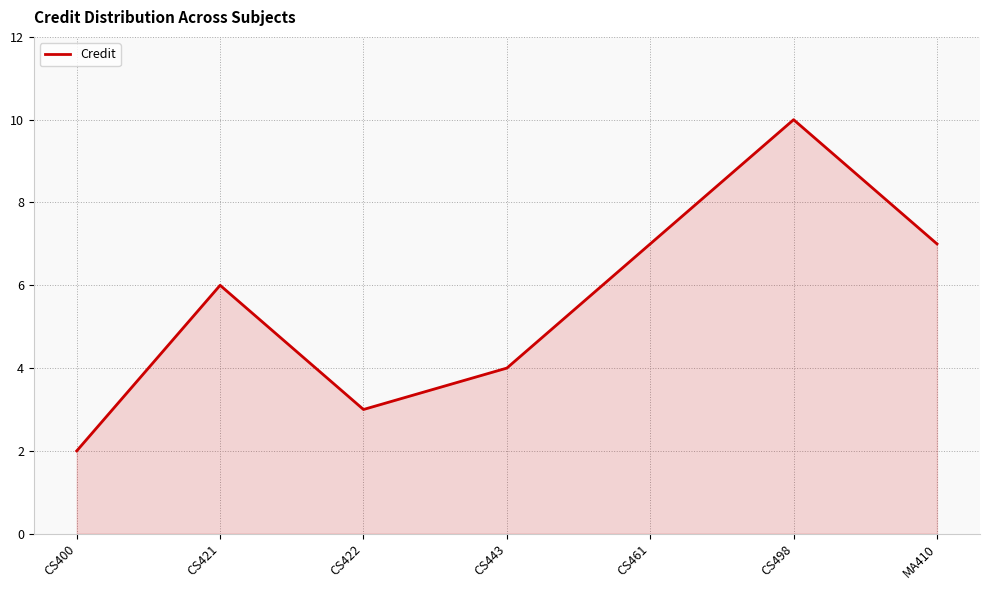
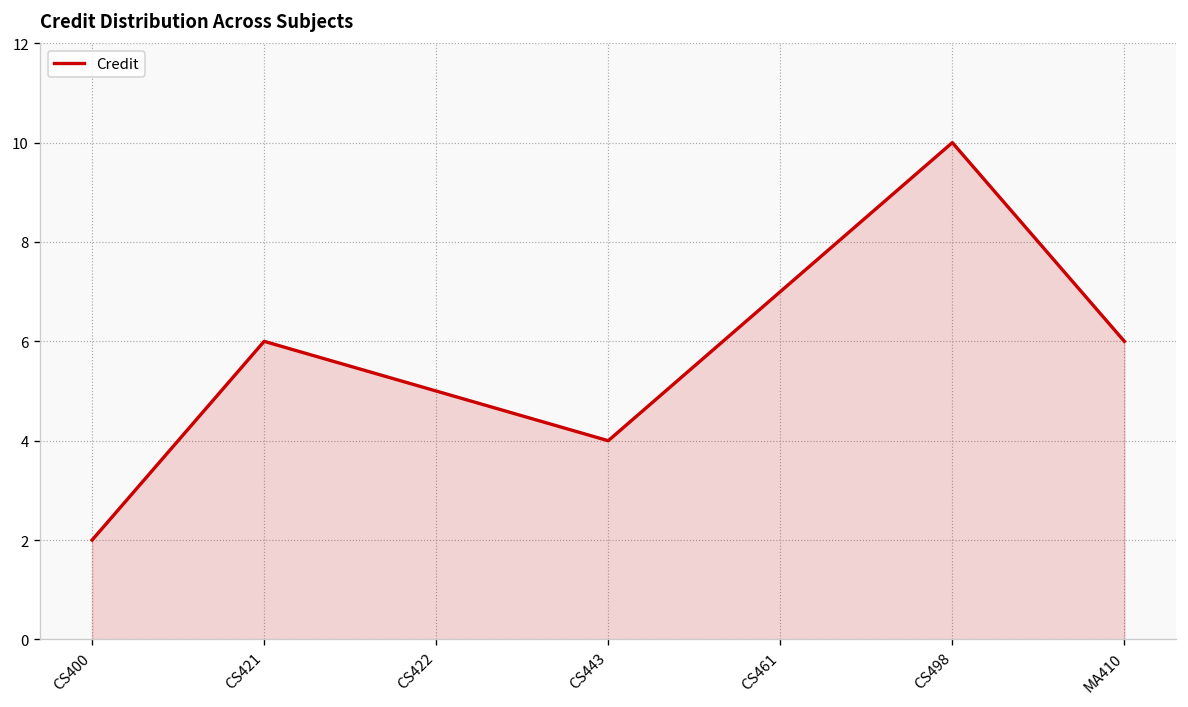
  {
    "CS400": 2,
    "CS421": 6,
-   "CS422": 3,
+   "CS422": 5,
    "CS443": 4,
    "CS461": 7,
    "CS498": 10,
-   "MA410": 7
+   "MA410": 6
  }
